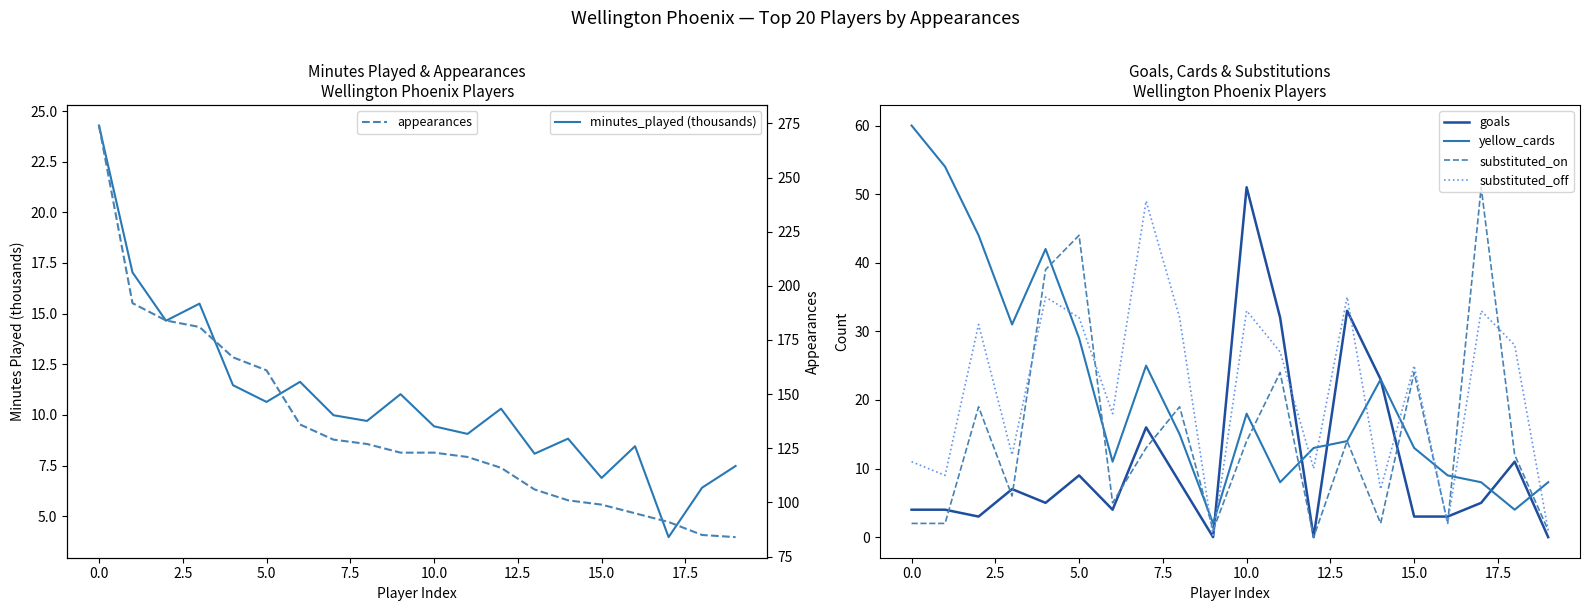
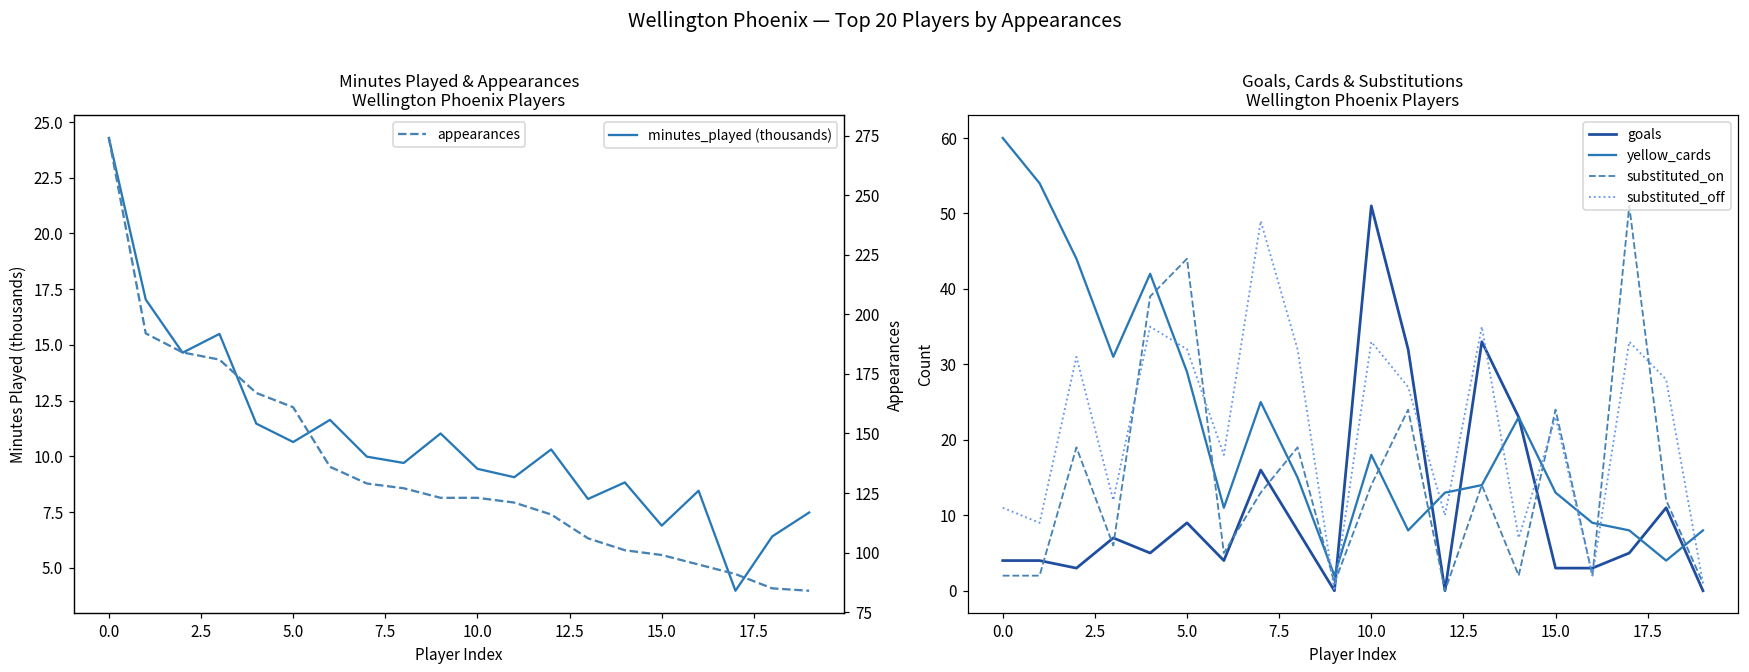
  {
    "Goals, Cards & Substitutions Wellington Phoenix Players": {
      "substituted_off": {
        "0.0": 11,
        "5.0": 32,
        "10.0": 33,
-       "15.0": 25
+       "15.0": 23
      }
    }
  }
